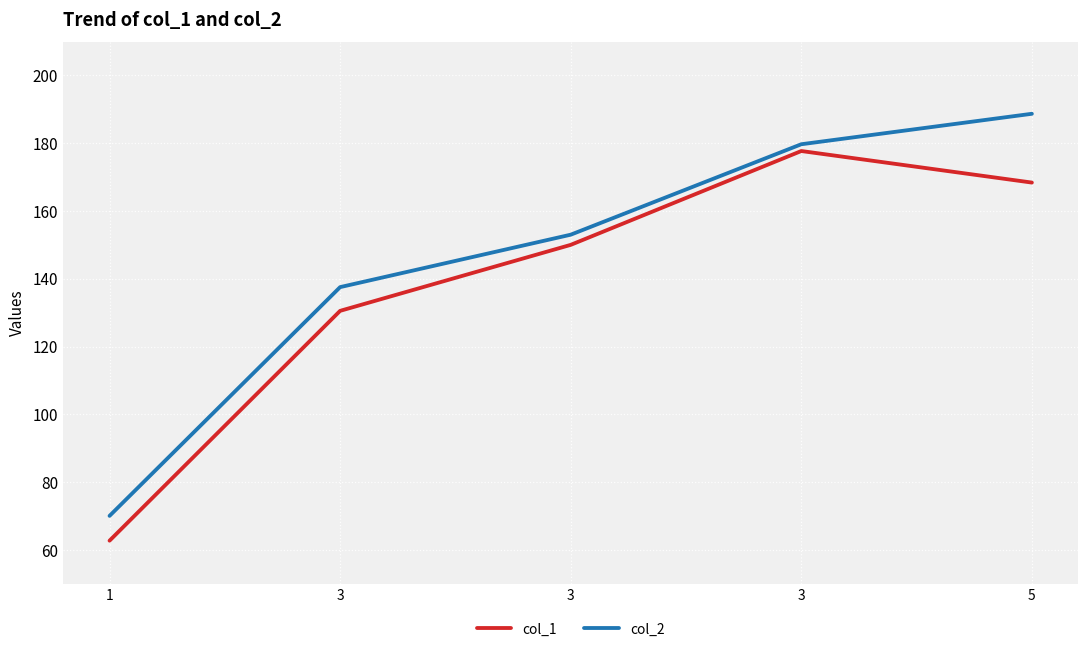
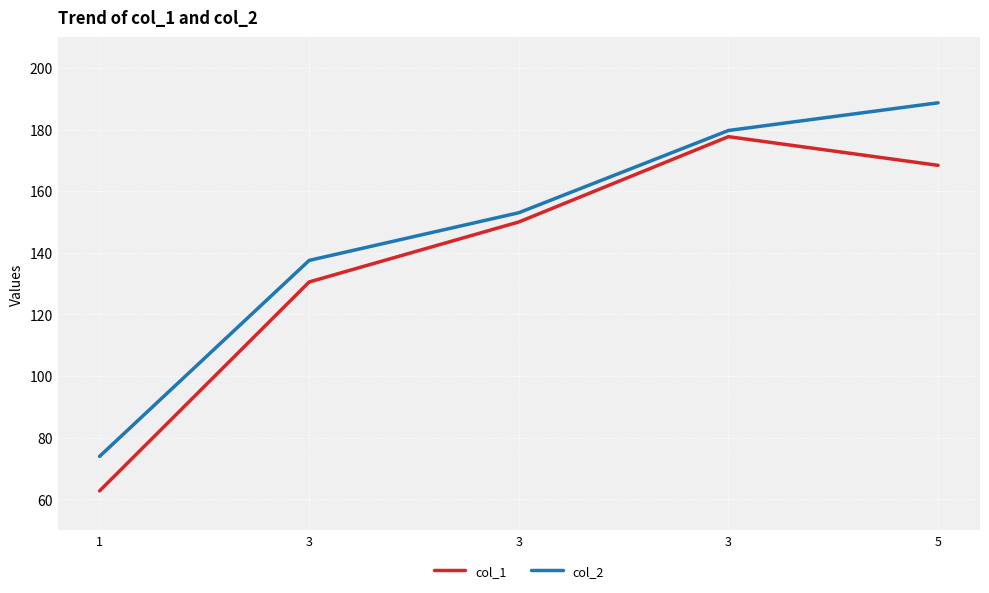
  {
    "col_1": {
      "1": 63,
      "5": 168
    },
    "col_2": {
-     "1": 70,
+     "1": 74,
      "5": 189
    }
  }
